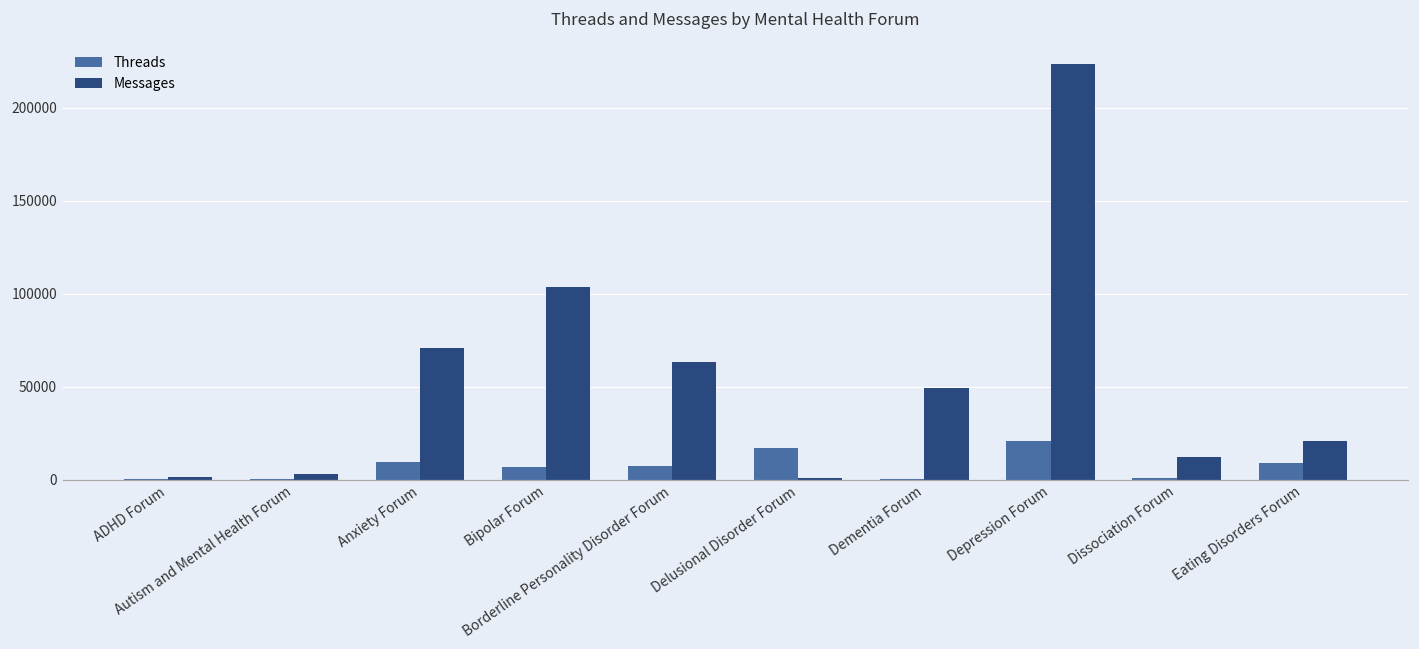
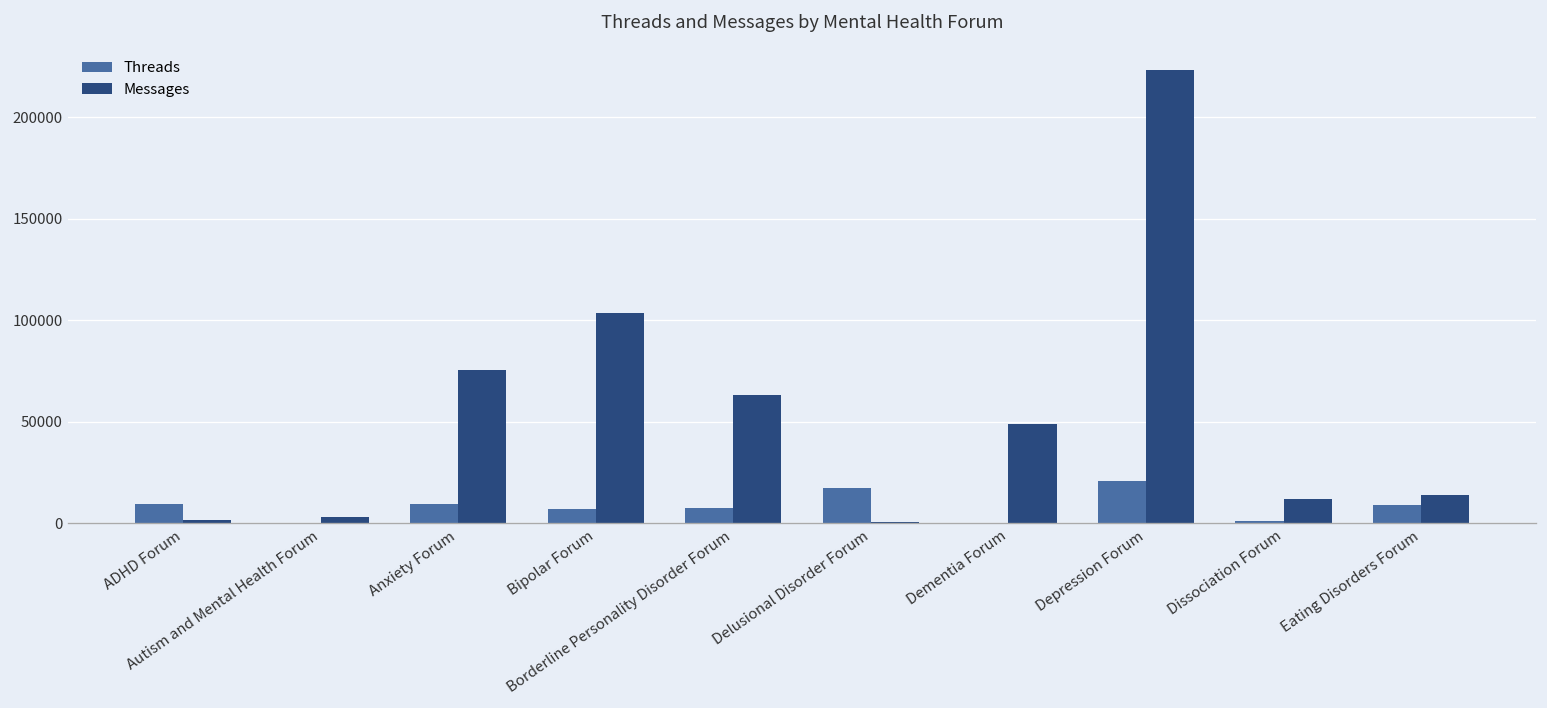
  {
    "Threads": {
-     "ADHD Forum": 0,
+     "ADHD Forum": 9000,
      "Anxiety Forum": 10000,
      "Bipolar Forum": 7000,
      "Borderline Personality Disorder Forum": 7000,
      "Delusional Disorder Forum": 17000,
      "Depression Forum": 21000,
      "Eating Disorders Forum": 9000
    },
    "Messages": {
      "Autism and Mental Health Forum": 3000,
-     "Anxiety Forum": 71000,
+     "Anxiety Forum": 76000,
      "Bipolar Forum": 103000,
      "Borderline Personality Disorder Forum": 63000,
      "Dementia Forum": 49000,
      "Depression Forum": 223000,
      "Dissociation Forum": 12000,
-     "Eating Disorders Forum": 21000
+     "Eating Disorders Forum": 14000
    }
  }
